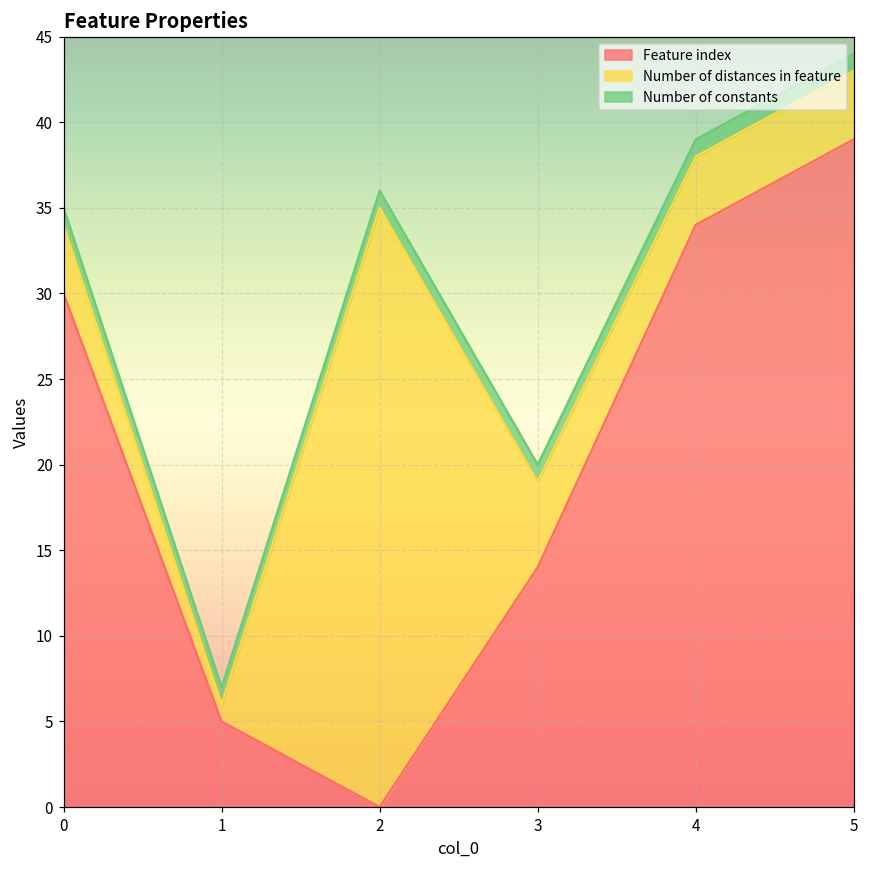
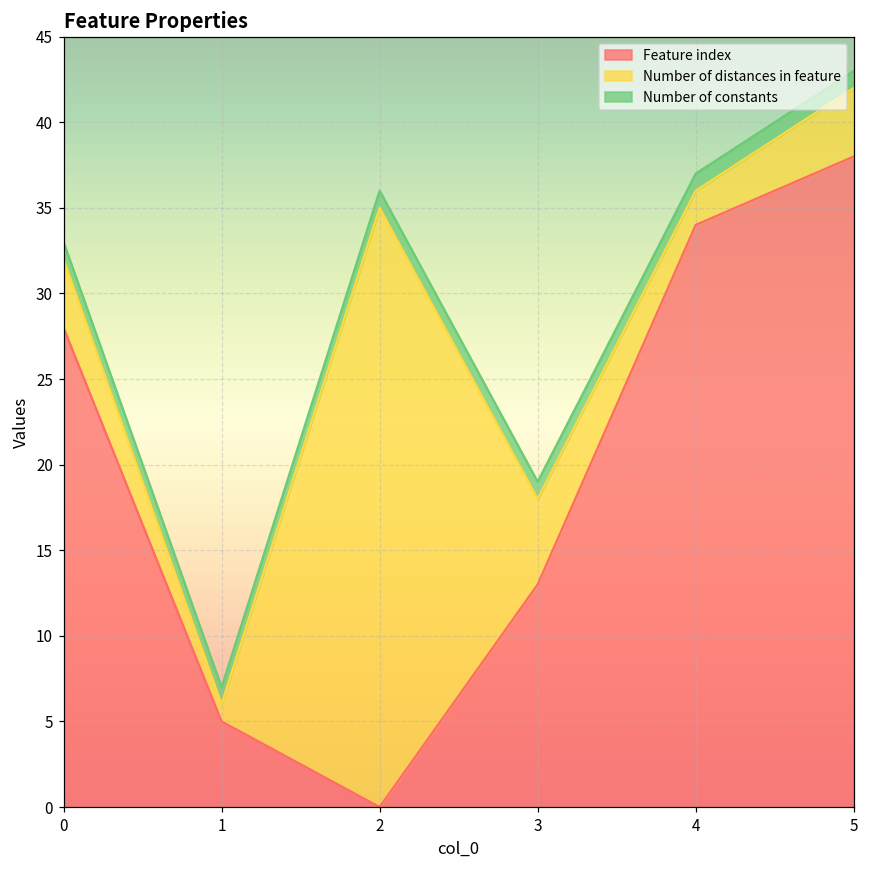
  {
    "Feature index": {
-     "0": 30,
+     "0": 28,
      "1": 5,
      "2": 0,
-     "3": 14,
+     "3": 13,
      "4": 34,
-     "5": 39
+     "5": 38
    },
    "Number of distances in feature": {
      "0": 4,
      "1": 1,
      "2": 35,
      "3": 5,
-     "4": 4,
+     "4": 2,
      "5": 4
    },
    "Number of constants": {
      "0": 1,
      "1": 1,
      "2": 1,
      "3": 1,
      "4": 1,
      "5": 1
    }
  }
